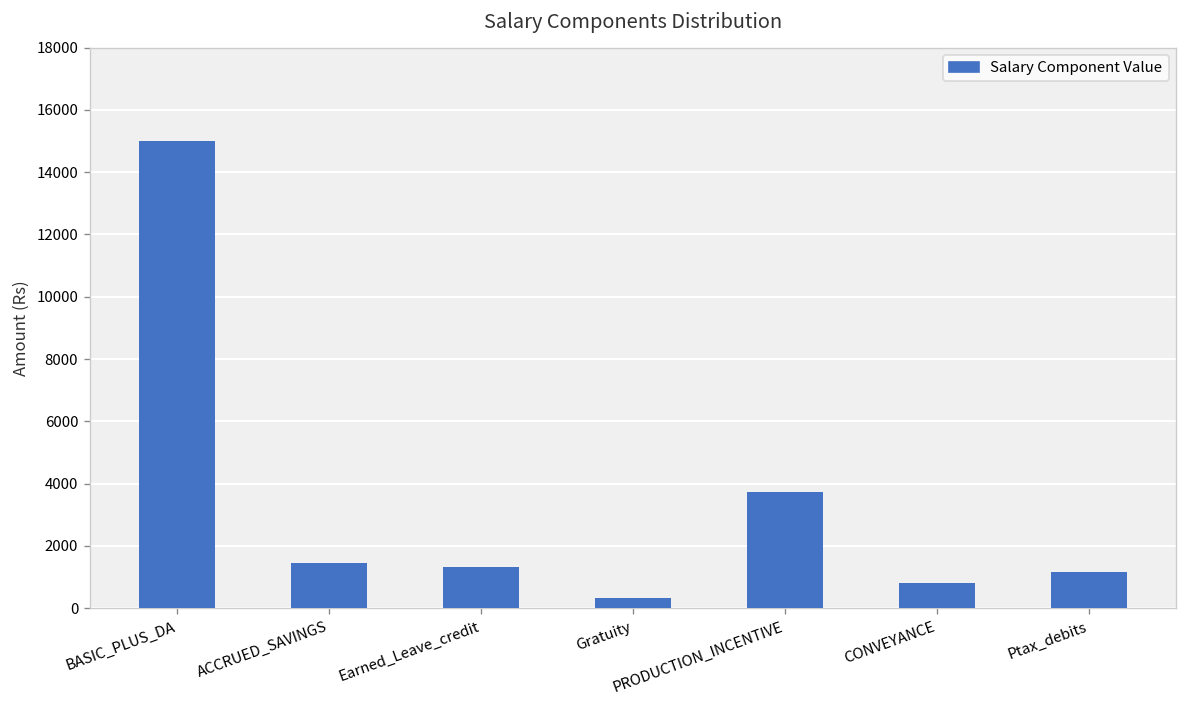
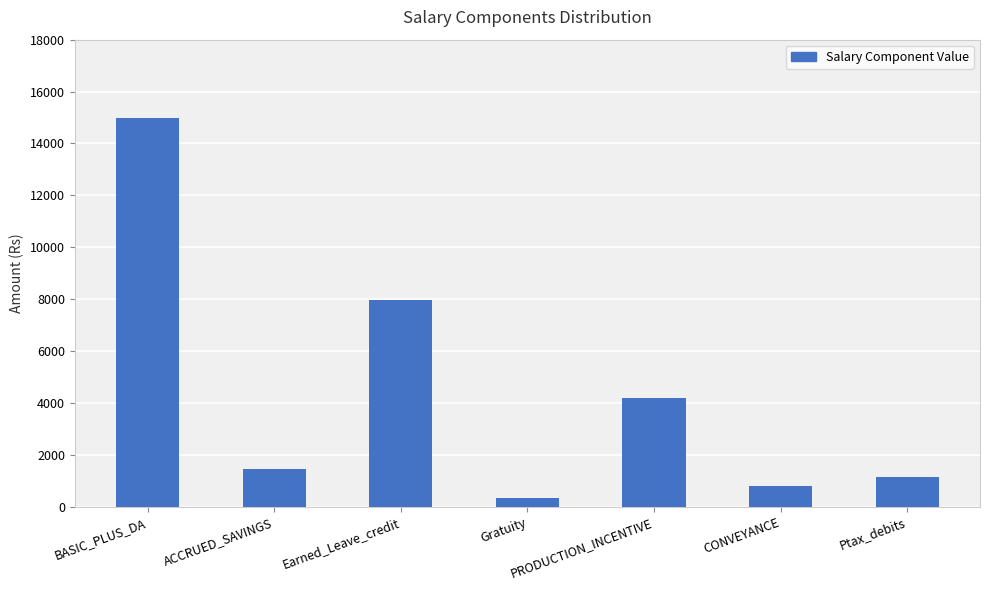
  {
    "BASIC_PLUS_DA": 15000,
    "ACCRUED_SAVINGS": 1400,
-   "Earned_Leave_credit": 1300,
+   "Earned_Leave_credit": 8000,
    "Gratuity": 300,
-   "PRODUCTION_INCENTIVE": 3700,
+   "PRODUCTION_INCENTIVE": 4200,
    "CONVEYANCE": 800,
    "Ptax_debits": 1200
  }
